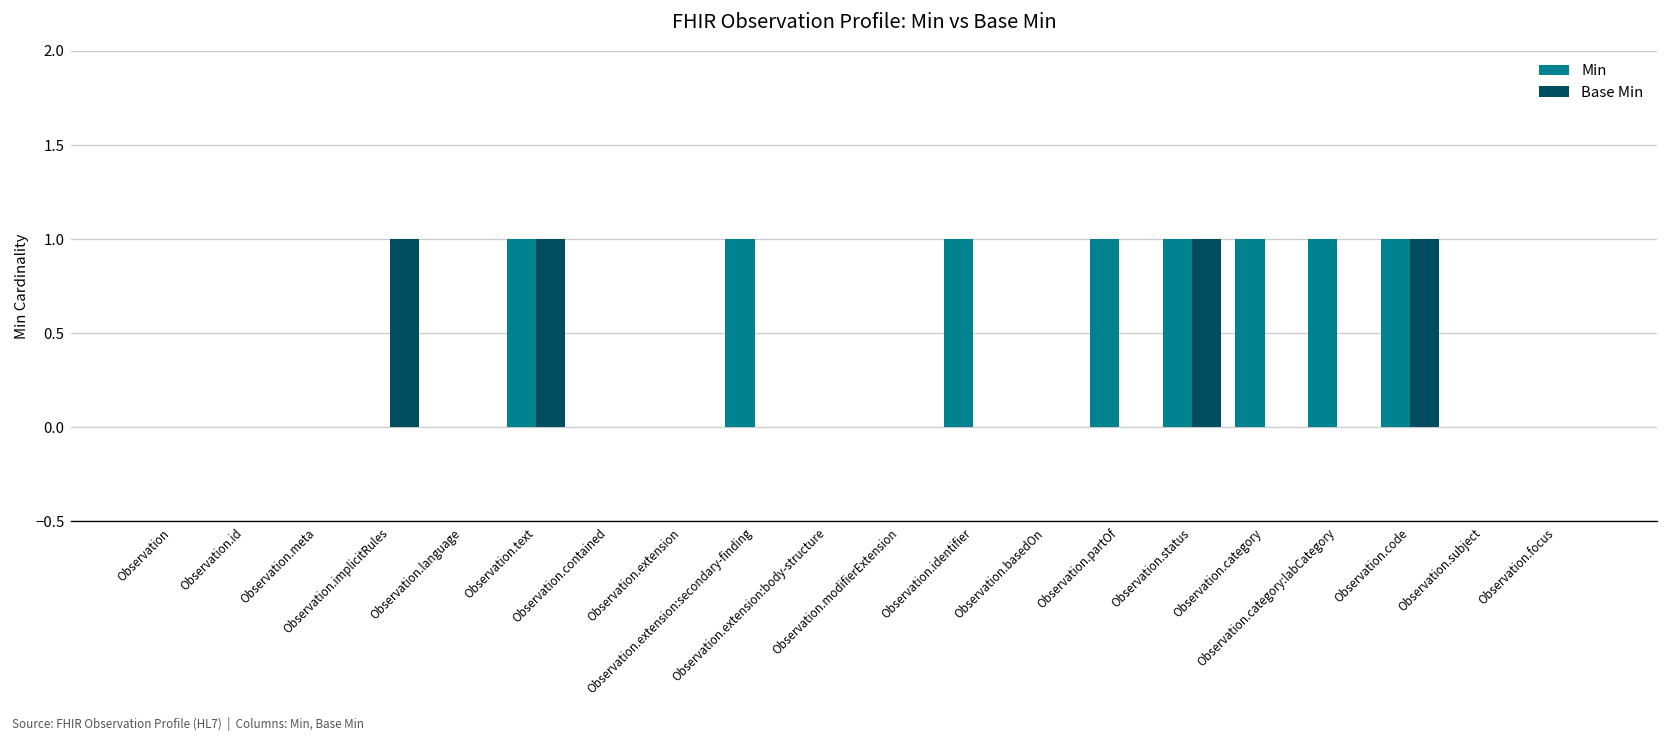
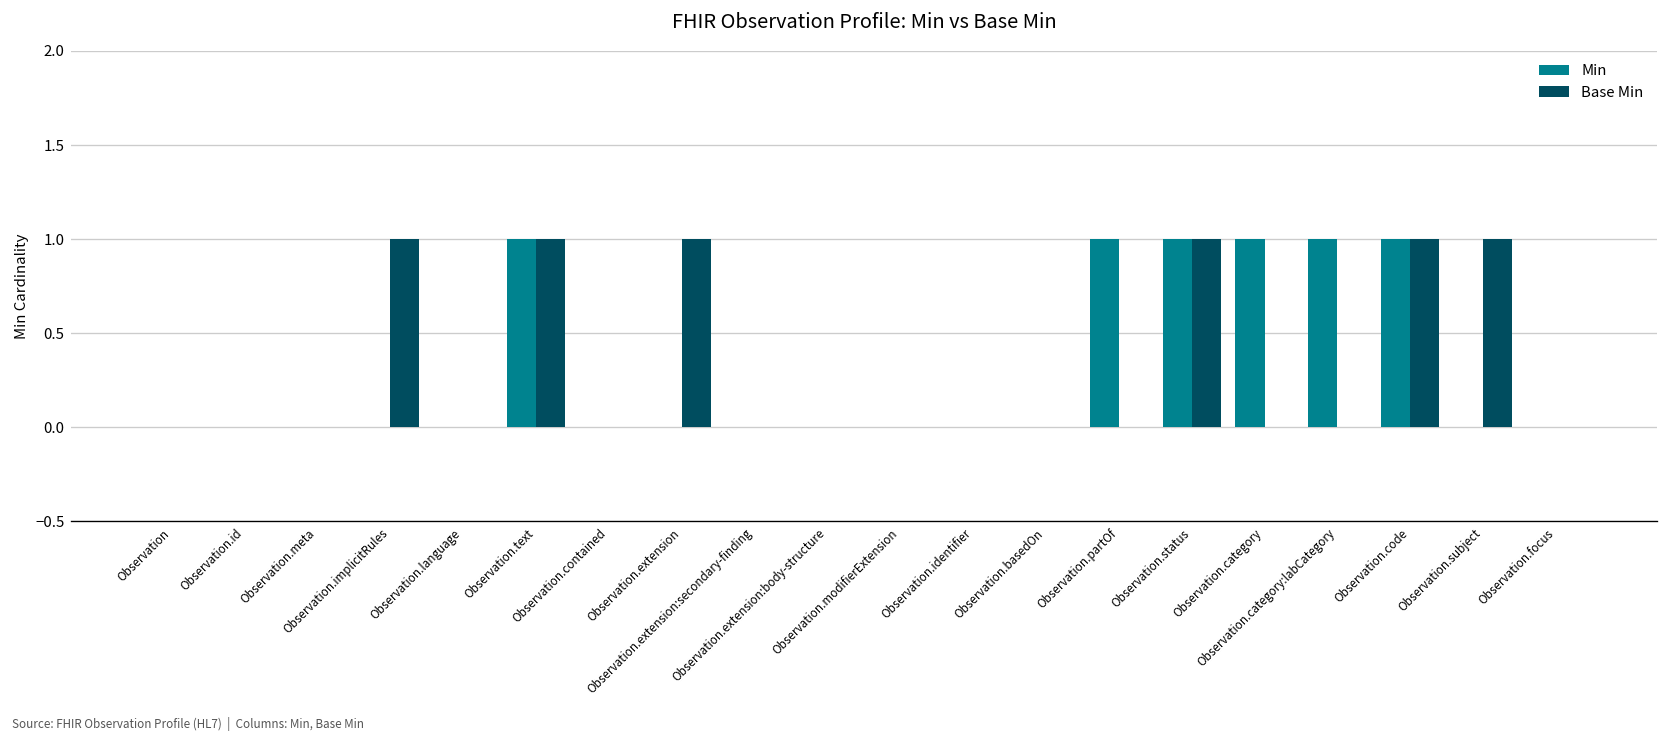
  {
    "Min": {
      "Observation": 0,
      "Observation.id": 0,
      "Observation.meta": 0,
      "Observation.implicitRules": 0,
      "Observation.language": 0,
      "Observation.text": 1,
      "Observation.contained": 0,
      "Observation.extension": 0,
-     "Observation.extension:secondary-finding": 1,
+     "Observation.extension:secondary-finding": 0,
      "Observation.extension:body-structure": 0,
      "Observation.modifierExtension": 0,
-     "Observation.identifier": 1,
+     "Observation.identifier": 0,
      "Observation.basedOn": 0,
      "Observation.partOf": 1,
      "Observation.status": 1,
      "Observation.category": 1,
      "Observation.category:labCategory": 1,
      "Observation.code": 1,
      "Observation.subject": 0,
      "Observation.focus": 0
    },
    "Base Min": {
      "Observation": 0,
      "Observation.id": 0,
      "Observation.meta": 0,
      "Observation.implicitRules": 1,
      "Observation.language": 0,
      "Observation.text": 1,
      "Observation.contained": 0,
-     "Observation.extension": 0,
+     "Observation.extension": 1,
      "Observation.extension:secondary-finding": 0,
      "Observation.extension:body-structure": 0,
      "Observation.modifierExtension": 0,
      "Observation.identifier": 0,
      "Observation.basedOn": 0,
      "Observation.partOf": 0,
      "Observation.status": 1,
      "Observation.category": 0,
      "Observation.category:labCategory": 0,
      "Observation.code": 1,
-     "Observation.subject": 0,
+     "Observation.subject": 1,
      "Observation.focus": 0
    }
  }
